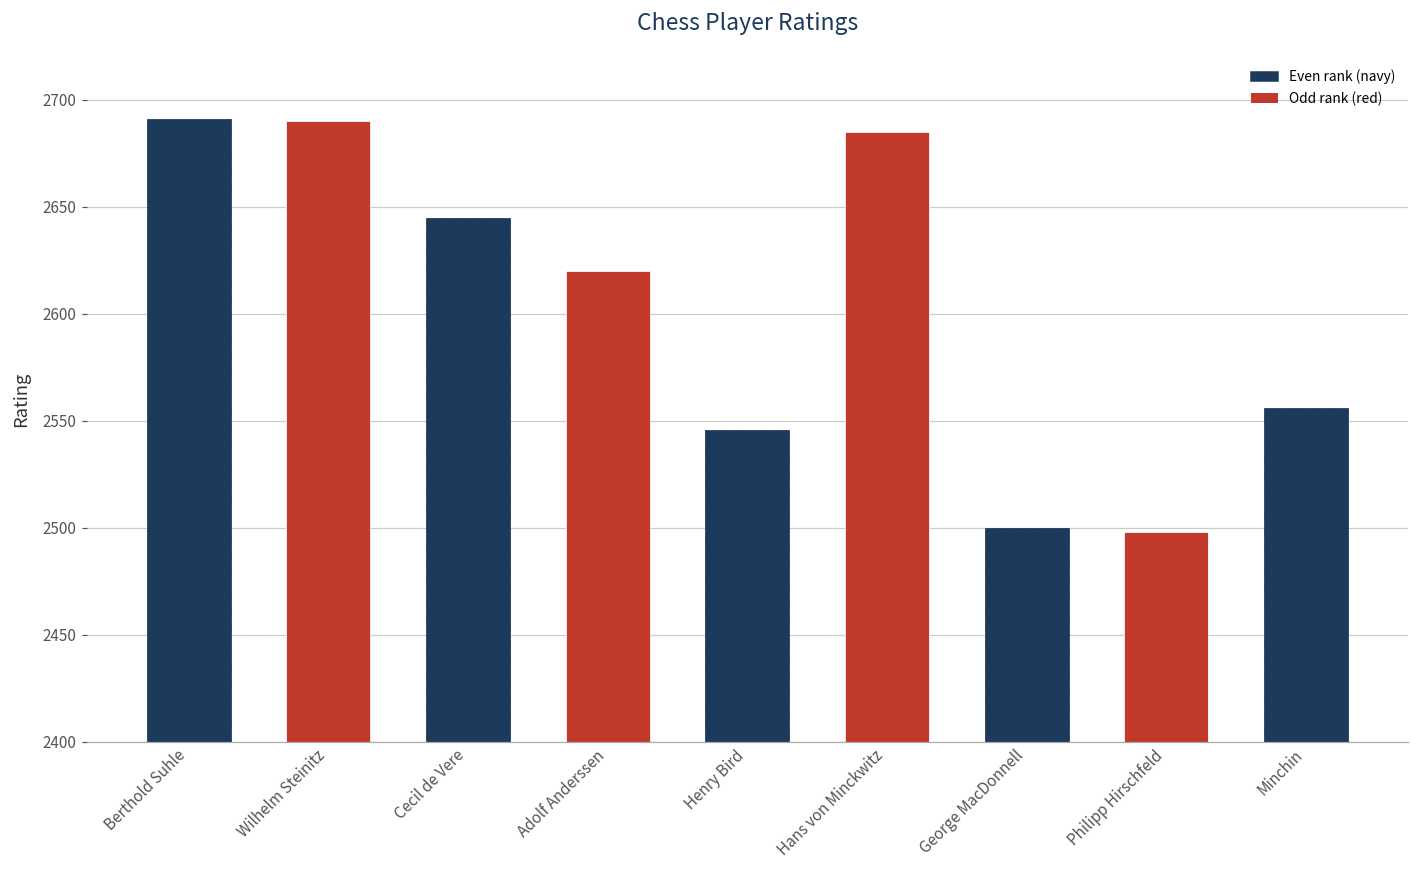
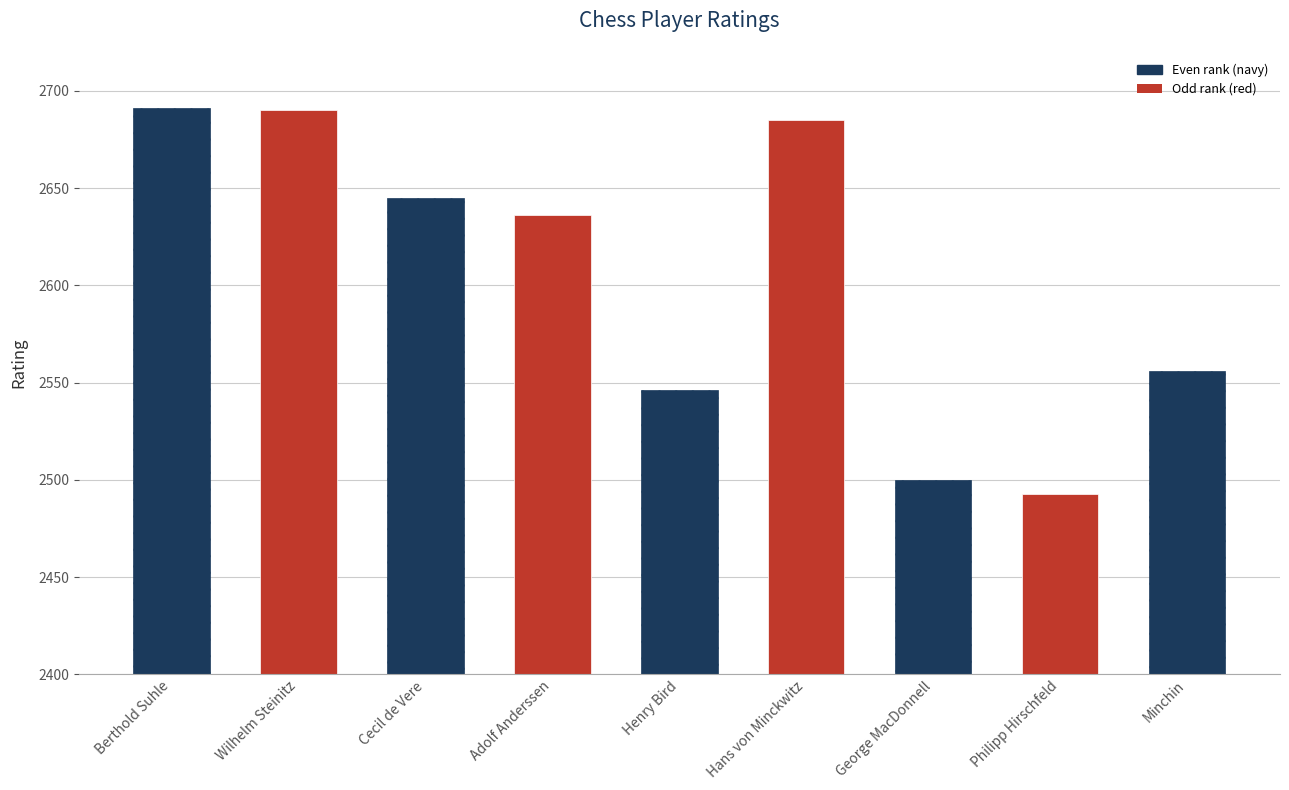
  {
    "Berthold Suhle": 2691,
    "Wilhelm Steinitz": 2690,
    "Cecil de Vere": 2645,
-   "Adolf Anderssen": 2620,
+   "Adolf Anderssen": 2636,
    "Henry Bird": 2546,
    "Hans von Minckwitz": 2685,
    "George MacDonnell": 2500,
-   "Philipp Hirschfeld": 2498,
+   "Philipp Hirschfeld": 2493,
    "Minchin": 2556
  }
